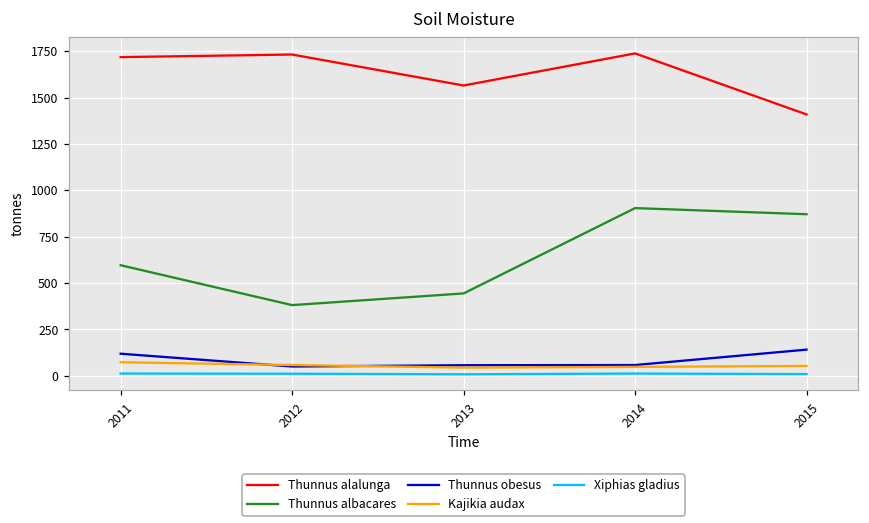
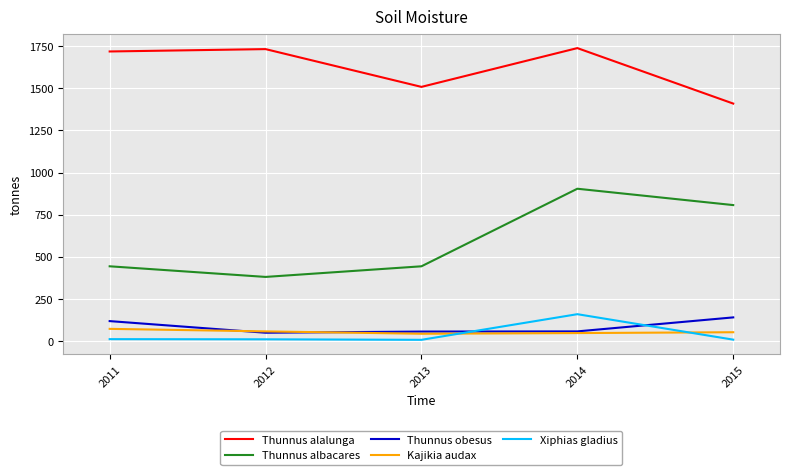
  {
    "Thunnus alalunga": {
      "2011": 1720,
      "2012": 1730,
-     "2013": 1570,
+     "2013": 1510,
      "2014": 1740,
      "2015": 1410
    },
    "Thunnus albacares": {
-     "2011": 600,
+     "2011": 440,
      "2012": 380,
      "2013": 440,
      "2014": 900,
-     "2015": 870
+     "2015": 810
    },
    "Thunnus obesus": {
      "2011": 120,
      "2015": 140
    },
    "Kajikia audax": {
      "2011": 70,
      "2015": 50
    },
    "Xiphias gladius": {
      "2011": 10,
      "2012": 10,
      "2013": 10,
-     "2014": 10,
+     "2014": 160,
      "2015": 10
    }
  }
